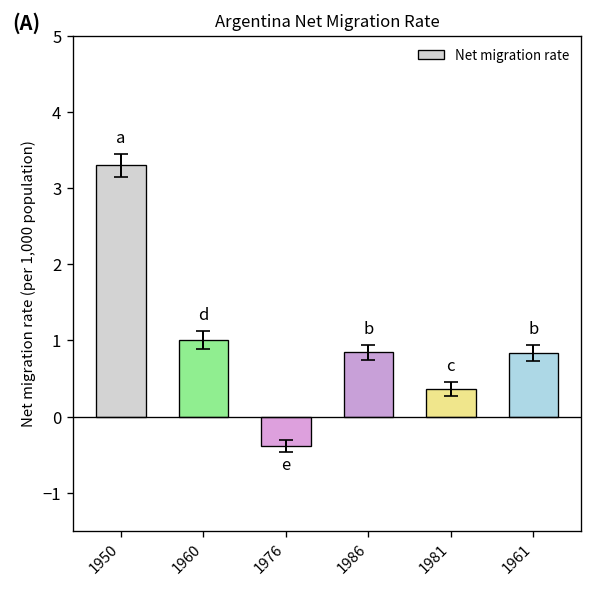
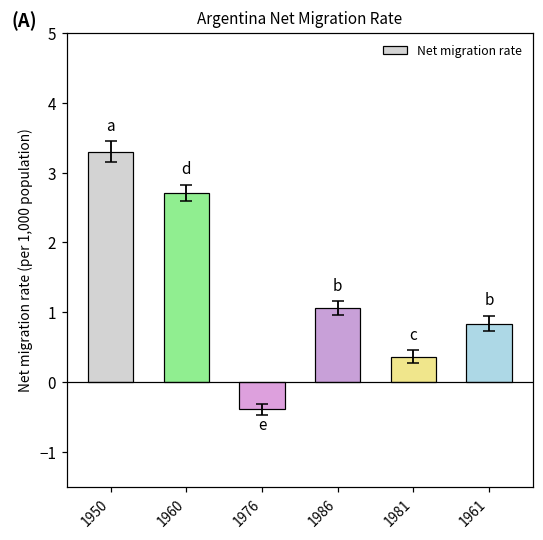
  {
    "Net migration rate": {
      "1950": 3.3,
-     "1960": 1.0,
+     "1960": 2.7,
      "1976": -0.4,
-     "1986": 0.8,
+     "1986": 1.1,
      "1981": 0.4,
      "1961": 0.8
    }
  }
